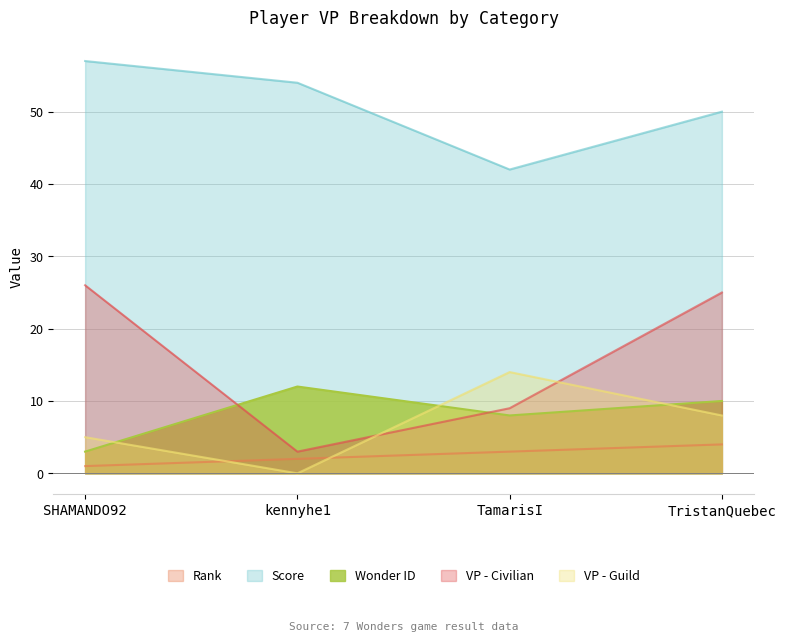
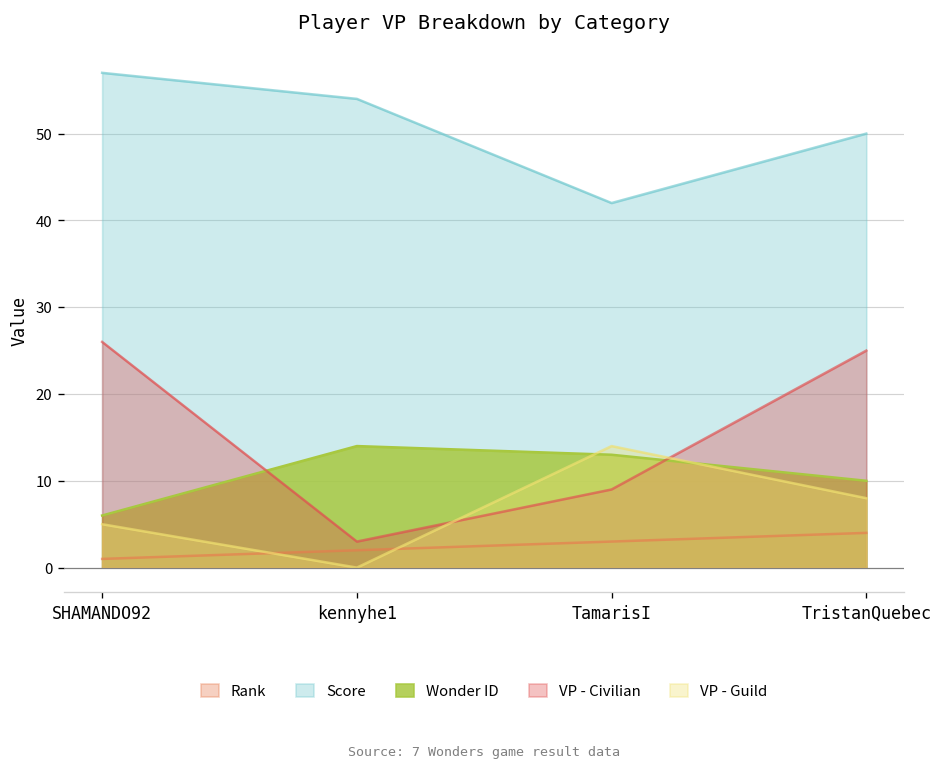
  {
    "Score": {
      "SHAMANDO92": 57,
      "kennyhe1": 54,
      "TamarisI": 42,
      "TristanQuebec": 50
    },
    "Wonder ID": {
-     "SHAMANDO92": 3,
-     "kennyhe1": 12,
-     "TamarisI": 8,
+     "SHAMANDO92": 6,
+     "kennyhe1": 14,
+     "TamarisI": 13,
      "TristanQuebec": 10
    }
  }
